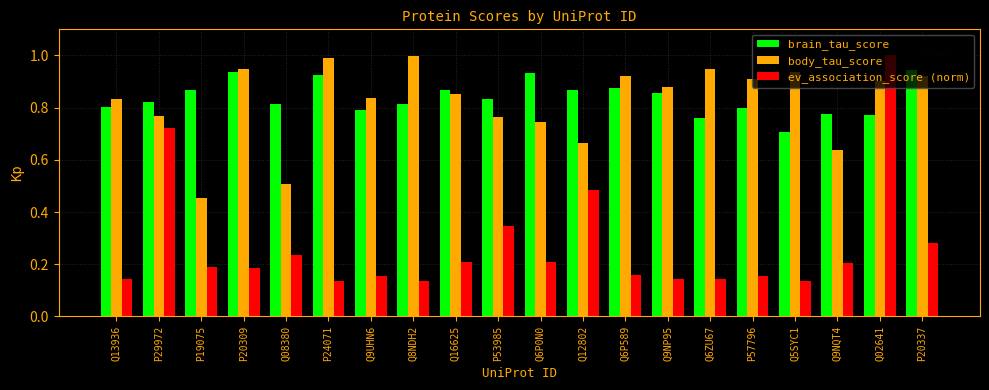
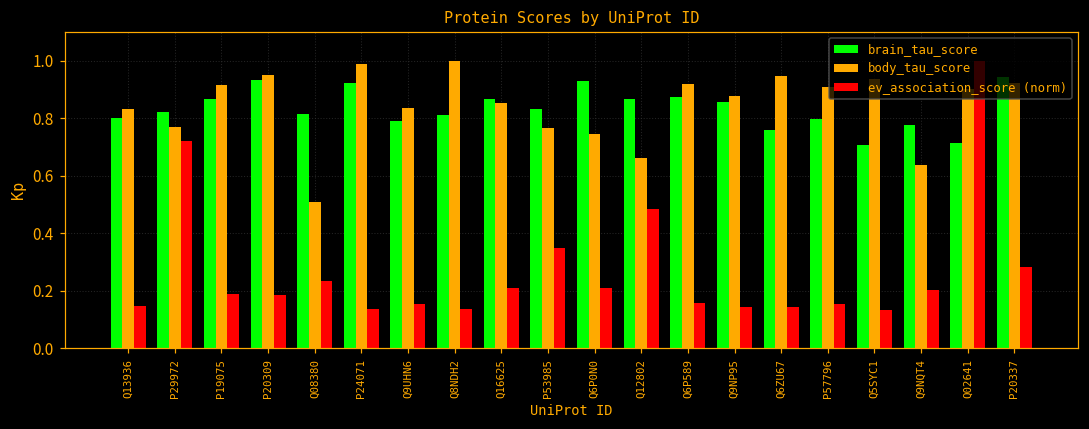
  {
    "brain_tau_score": {
      "Q13936": 0.80,
      "P29972": 0.82,
      "P19075": 0.87,
      "P20309": 0.93,
      "Q08380": 0.82,
      "P24071": 0.92,
      "Q9UHN6": 0.79,
      "Q8NDH2": 0.81,
      "Q16625": 0.87,
      "P53985": 0.83,
      "Q6P0N0": 0.93,
      "Q12802": 0.87,
      "Q6P589": 0.88,
      "Q9NP95": 0.86,
      "Q6ZU67": 0.76,
      "P57796": 0.80,
      "Q5SYC1": 0.71,
      "Q9NQT4": 0.78,
-     "Q02641": 0.77
+     "Q02641": 0.72
    },
    "body_tau_score": {
      "Q13936": 0.83,
      "P29972": 0.77,
-     "P19075": 0.45,
+     "P19075": 0.92,
      "P20309": 0.95,
      "Q08380": 0.51,
      "P24071": 0.99,
      "Q9UHN6": 0.84,
      "Q8NDH2": 1.00,
      "Q16625": 0.85,
      "P53985": 0.76,
      "Q6P0N0": 0.75,
      "Q12802": 0.66,
      "Q6P589": 0.92,
      "Q9NP95": 0.88,
      "Q6ZU67": 0.95,
      "Q9NQT4": 0.64
    },
    "ev_association_score (norm)": {
      "Q13936": 0.15,
      "P29972": 0.72,
      "P19075": 0.19,
      "P20309": 0.19,
      "Q08380": 0.23,
      "P24071": 0.14,
      "Q9UHN6": 0.15,
      "Q8NDH2": 0.14,
      "Q16625": 0.21,
      "P53985": 0.35,
      "Q6P0N0": 0.21,
      "Q12802": 0.49,
      "Q6P589": 0.16,
      "Q9NP95": 0.14,
      "Q6ZU67": 0.14,
      "P57796": 0.15,
      "Q5SYC1": 0.13,
      "Q9NQT4": 0.20,
      "P20337": 0.28
    }
  }
